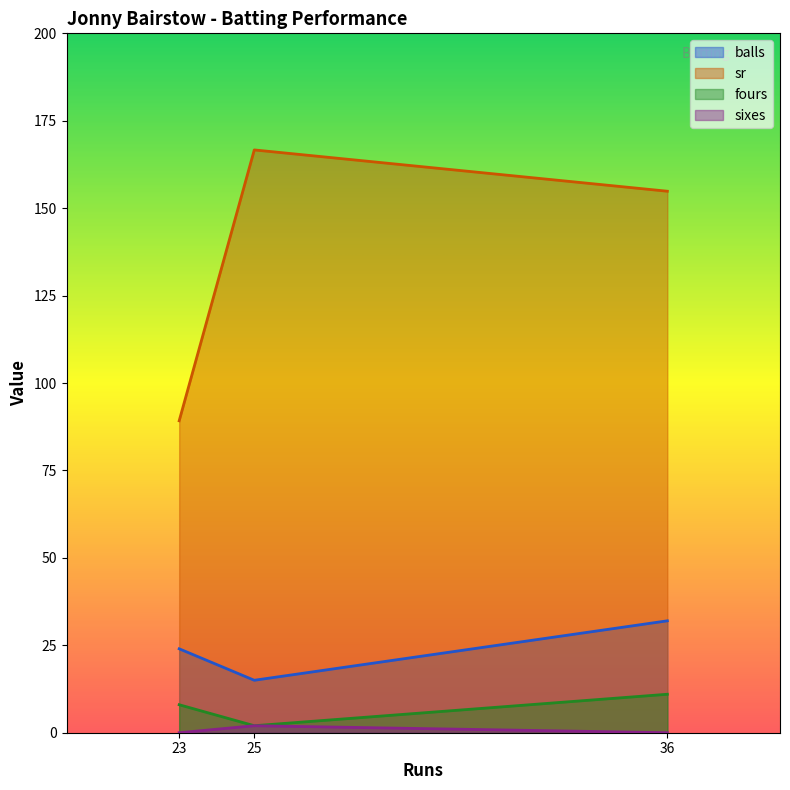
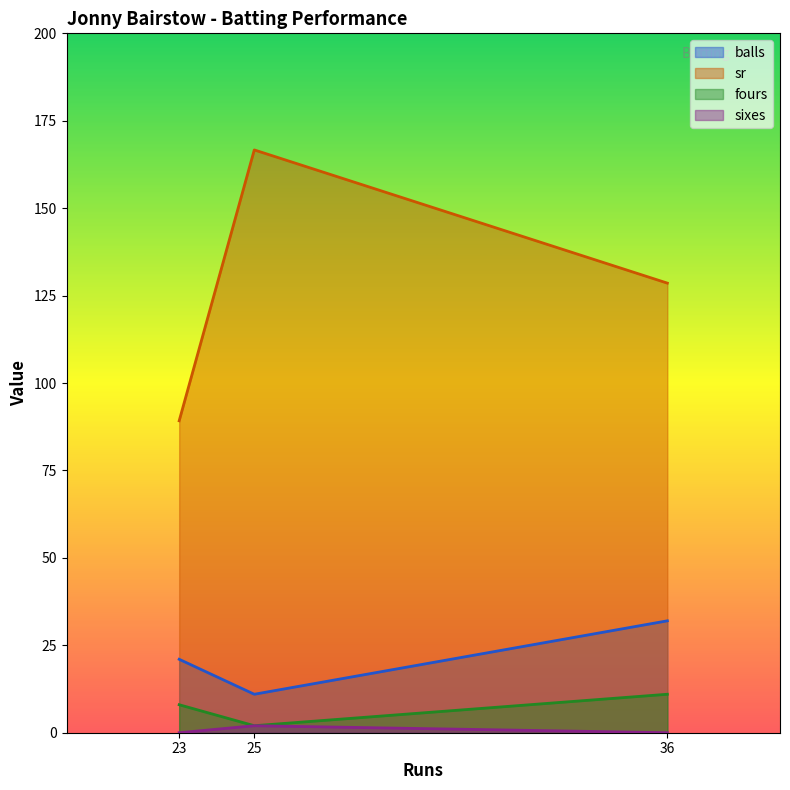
  {
    "balls": {
-     "23": 24,
-     "25": 15,
+     "23": 21,
+     "25": 11,
      "36": 32
    },
    "sr": {
      "23": 89,
      "25": 167,
-     "36": 155
+     "36": 129
    },
    "fours": {
      "23": 8,
      "36": 11
    },
    "sixes": {
      "23": 0,
      "36": 0
    }
  }
